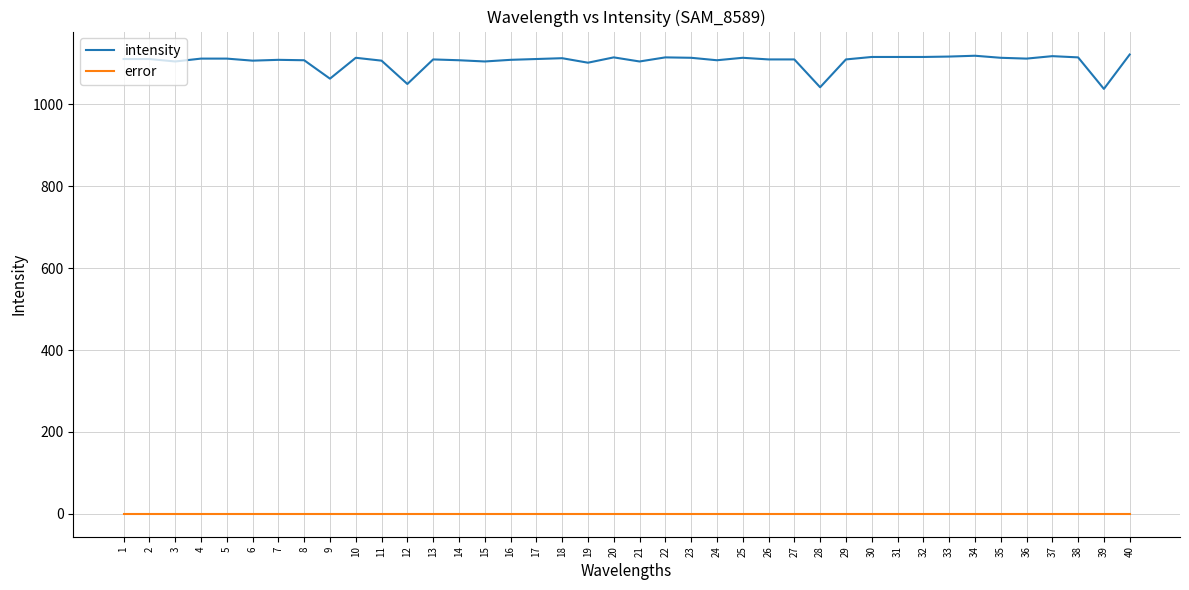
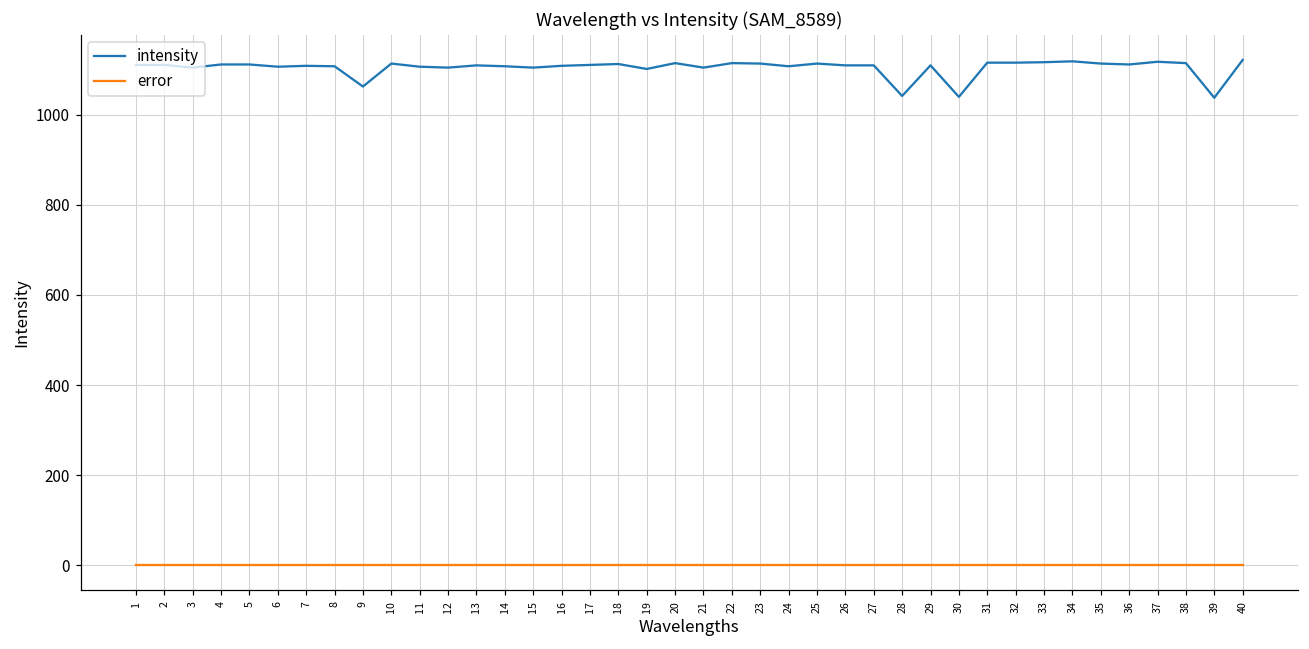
  {
    "intensity": {
      "4": 1110,
      "5": 1110,
      "6": 1110,
      "7": 1110,
      "8": 1110,
      "9": 1060,
      "10": 1110,
      "11": 1110,
-     "12": 1050,
+     "12": 1110,
      "13": 1110,
      "14": 1110,
      "15": 1110,
      "16": 1110,
      "17": 1110,
      "18": 1110,
      "19": 1100,
      "20": 1120,
      "21": 1110,
      "22": 1120,
      "23": 1110,
      "24": 1110,
      "25": 1110,
      "26": 1110,
      "27": 1110,
      "28": 1040,
      "29": 1110,
-     "30": 1120,
+     "30": 1040,
      "31": 1120,
      "32": 1120,
      "33": 1120,
      "34": 1120,
      "35": 1110,
      "36": 1110,
      "37": 1120,
      "38": 1120,
      "39": 1040,
      "40": 1120
    },
    "error": {
      "1": 0,
      "2": 0,
      "3": 0,
      "4": 0,
      "5": 0,
      "6": 0,
      "7": 0,
      "8": 0,
      "9": 0,
      "10": 0,
      "11": 0,
      "12": 0,
      "13": 0,
      "14": 0,
      "15": 0,
      "16": 0,
      "17": 0,
      "18": 0,
      "19": 0,
      "20": 0,
      "21": 0,
      "22": 0,
      "23": 0,
      "24": 0,
      "25": 0,
      "26": 0,
      "27": 0,
      "28": 0,
      "29": 0,
      "30": 0,
      "31": 0,
      "32": 0,
      "33": 0,
      "34": 0,
      "35": 0,
      "36": 0,
      "37": 0,
      "38": 0,
      "39": 0,
      "40": 0
    }
  }
